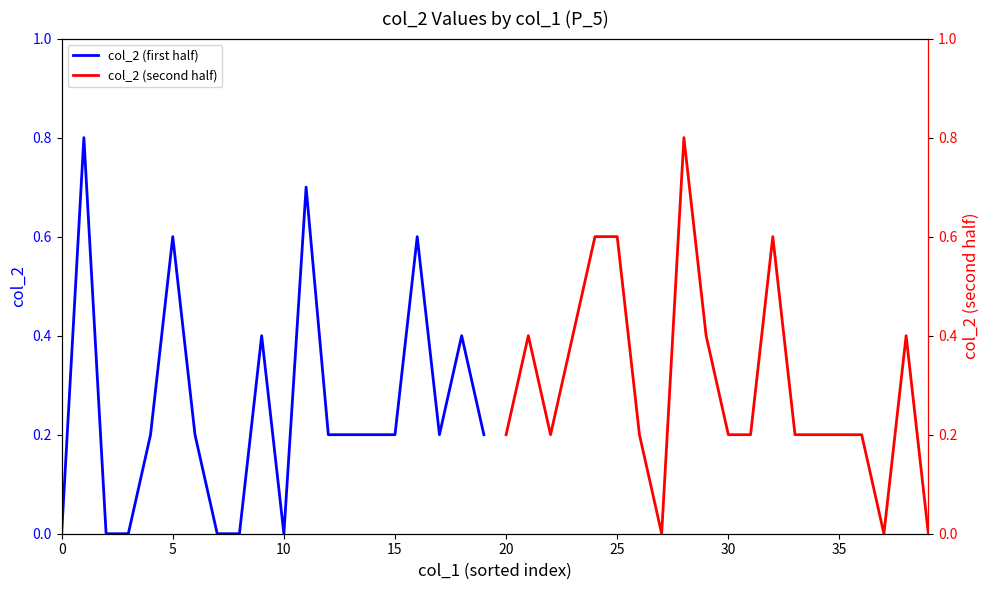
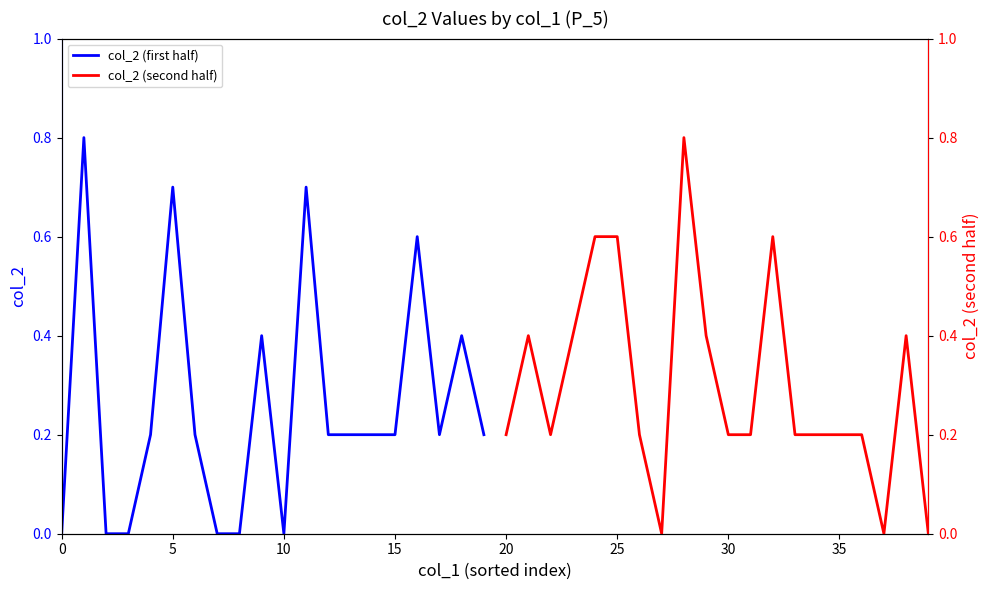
  {
    "col_2 (first half)": {
      "0": 0.0,
-     "5": 0.6,
+     "5": 0.7,
      "10": 0.0,
      "15": 0.2
    },
    "col_2 (second half)": {
      "20": 0.20,
      "25": 0.60,
      "30": 0.20,
      "35": 0.20
    }
  }
